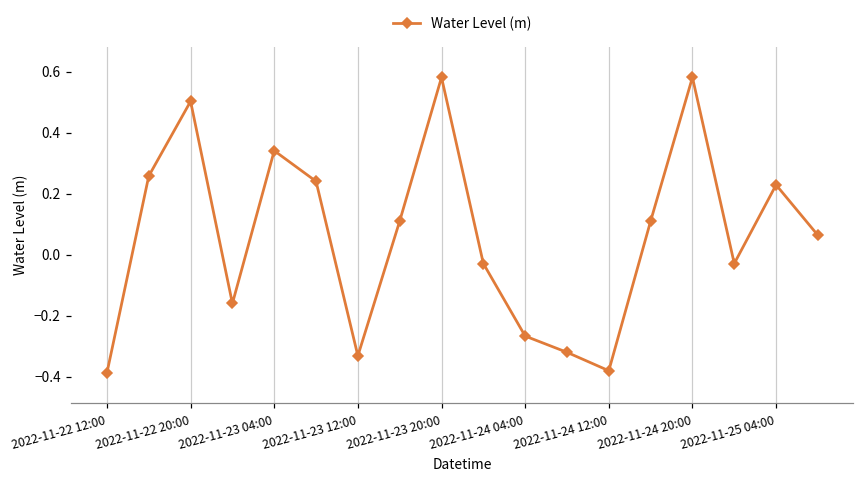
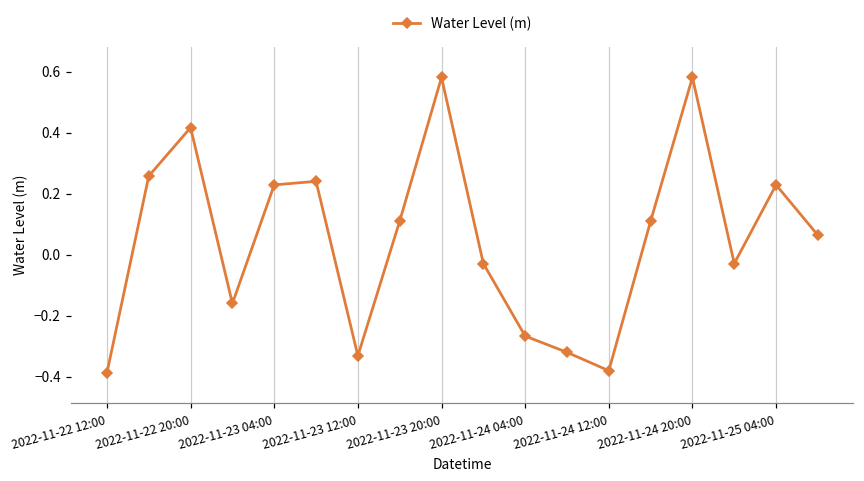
  {
    "2022-11-22 12:00": -0.39,
-   "2022-11-22 20:00": 0.50,
-   "2022-11-23 04:00": 0.34,
+   "2022-11-22 20:00": 0.42,
+   "2022-11-23 04:00": 0.23,
    "2022-11-23 12:00": -0.33,
    "2022-11-23 20:00": 0.58,
    "2022-11-24 04:00": -0.27,
    "2022-11-24 12:00": -0.38,
    "2022-11-24 20:00": 0.58,
    "2022-11-25 04:00": 0.23
  }
